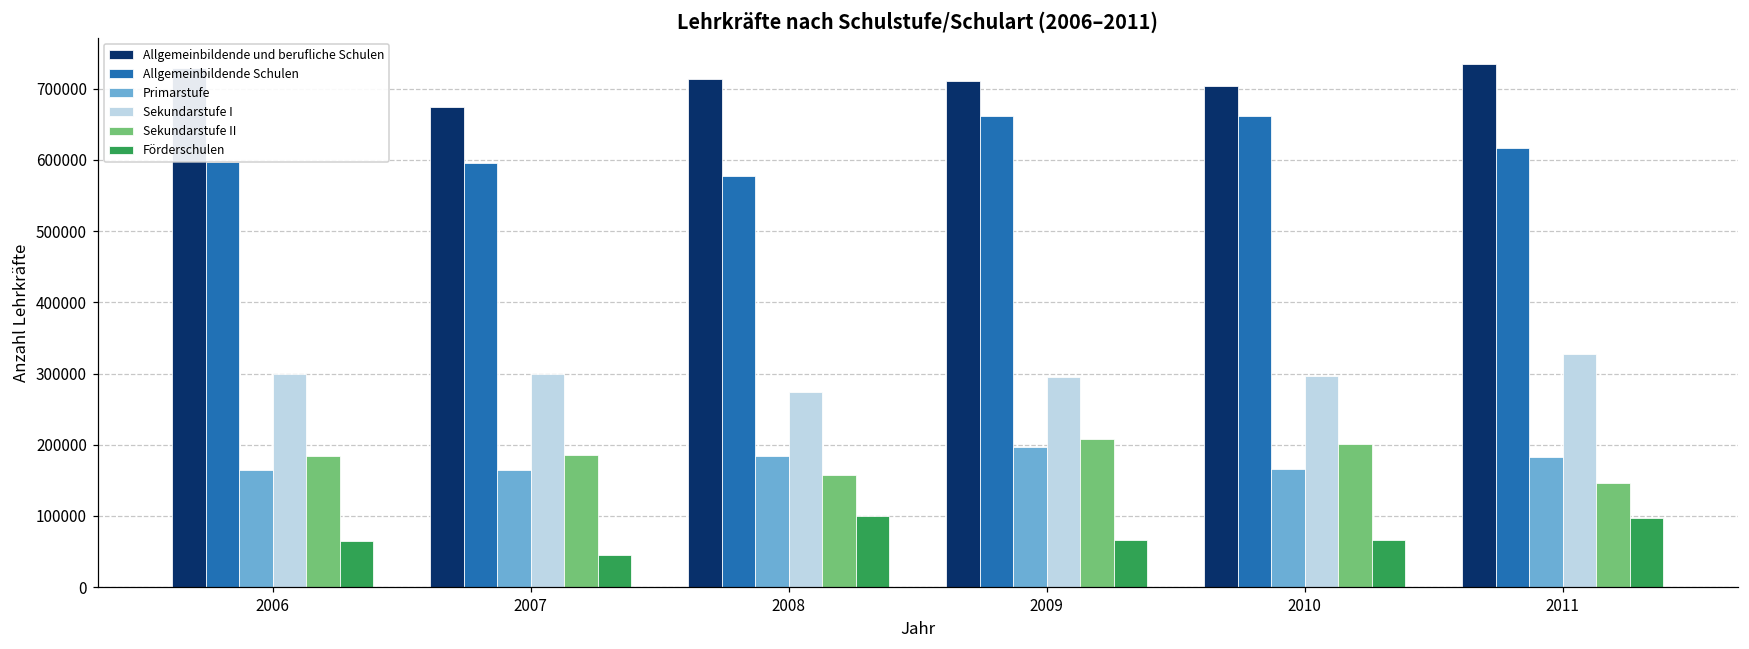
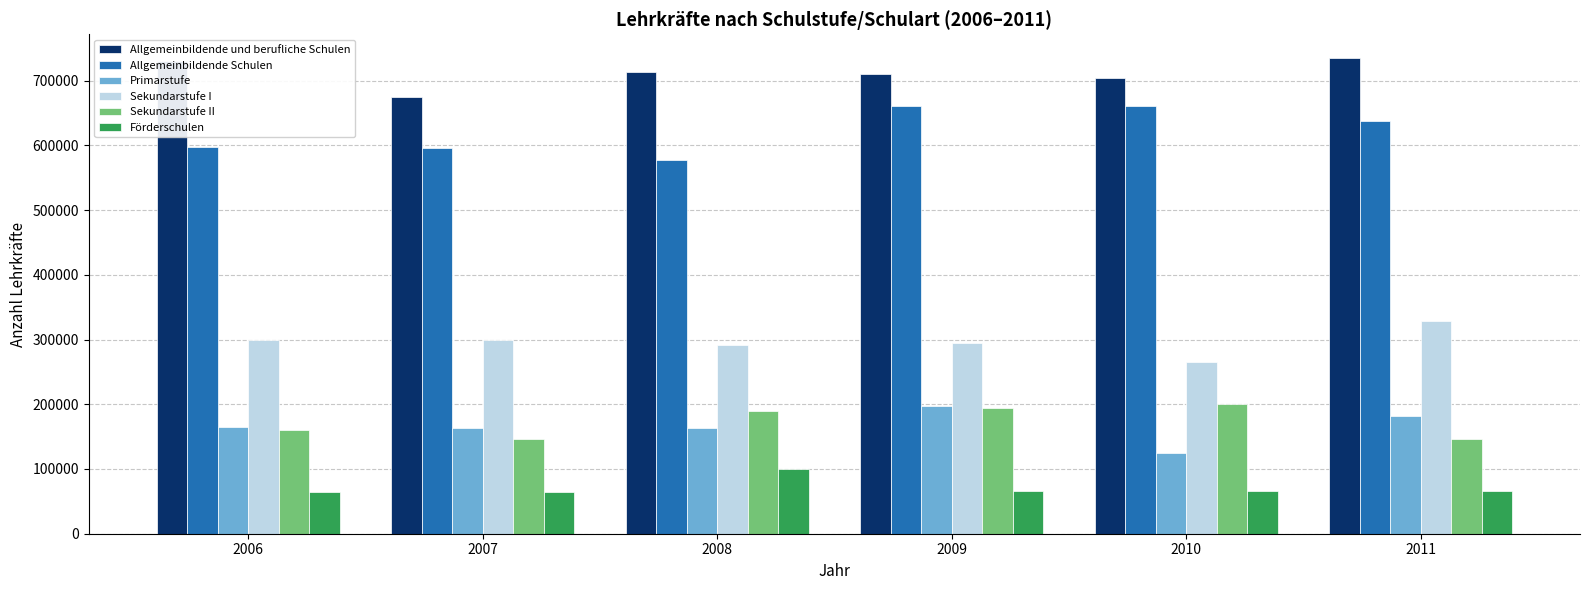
  {
    "Allgemeinbildende und berufliche Schulen": {
      "2007": 670000,
      "2008": 710000,
      "2009": 710000,
      "2010": 700000,
      "2011": 730000
    },
    "Allgemeinbildende Schulen": {
      "2006": 600000,
      "2007": 600000,
      "2008": 580000,
      "2009": 660000,
      "2010": 660000,
-     "2011": 620000
+     "2011": 640000
    },
    "Primarstufe": {
      "2006": 160000,
      "2007": 160000,
-     "2008": 180000,
+     "2008": 160000,
      "2009": 200000,
-     "2010": 170000,
+     "2010": 120000,
      "2011": 180000
    },
    "Sekundarstufe I": {
      "2006": 300000,
      "2007": 300000,
-     "2008": 270000,
+     "2008": 290000,
      "2009": 300000,
-     "2010": 300000,
+     "2010": 260000,
      "2011": 330000
    },
    "Sekundarstufe II": {
-     "2006": 180000,
-     "2007": 190000,
-     "2008": 160000,
-     "2009": 210000,
+     "2006": 160000,
+     "2007": 150000,
+     "2008": 190000,
+     "2009": 190000,
      "2010": 200000,
      "2011": 150000
    },
    "Förderschulen": {
      "2006": 60000,
-     "2007": 50000,
+     "2007": 60000,
      "2008": 100000,
      "2009": 70000,
      "2010": 70000,
-     "2011": 100000
+     "2011": 70000
    }
  }
